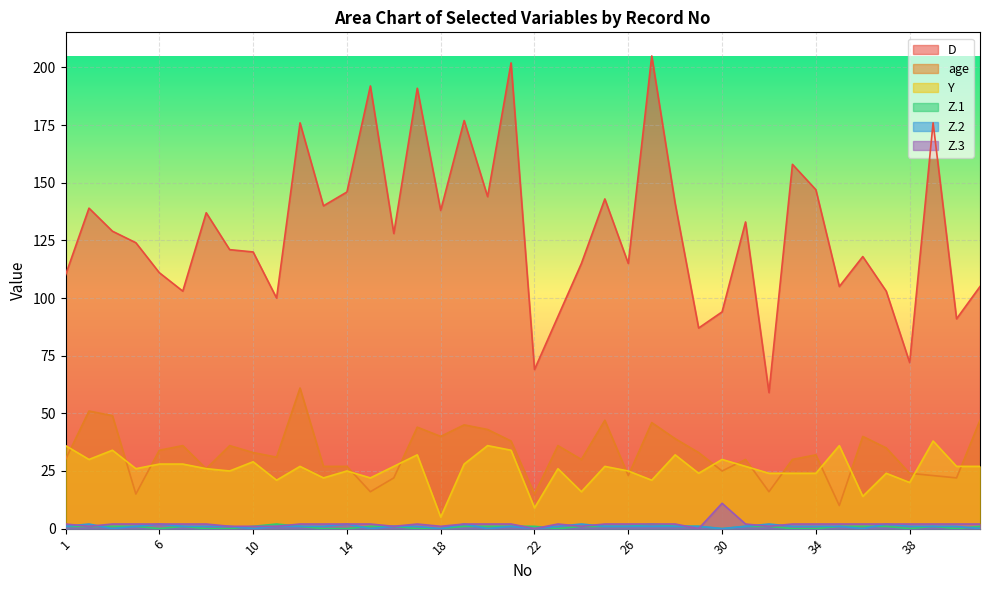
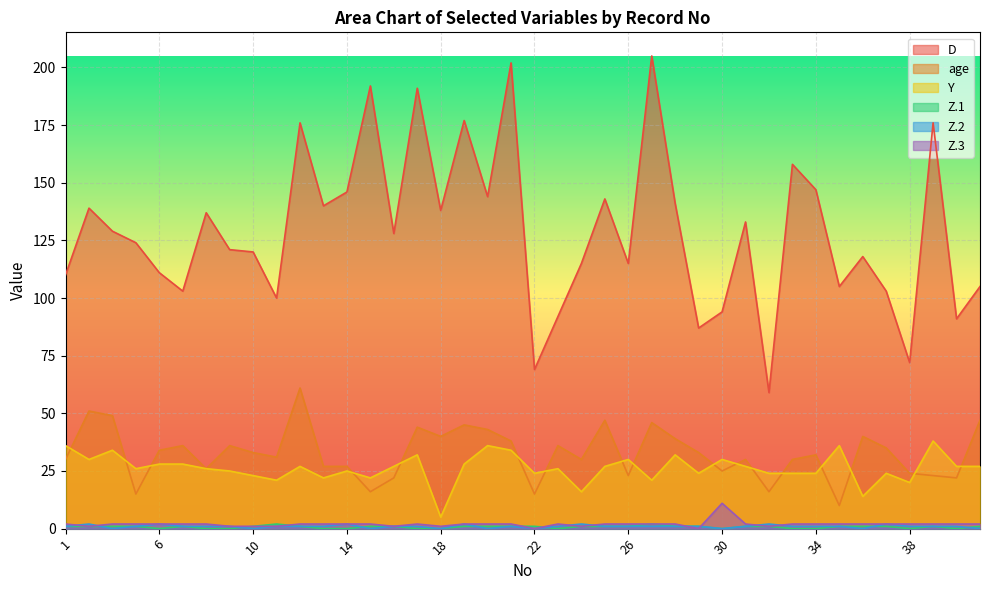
  {
    "Y": {
      "1": 36,
      "6": 28,
-     "10": 29,
+     "10": 23,
      "14": 25,
      "18": 5,
-     "22": 9,
-     "26": 25,
+     "22": 24,
+     "26": 30,
      "30": 30,
      "34": 24,
      "38": 20
    },
    "Z.1": {
      "6": 0,
      "14": 0
    },
    "Z.3": {
      "30": 11
    }
  }
